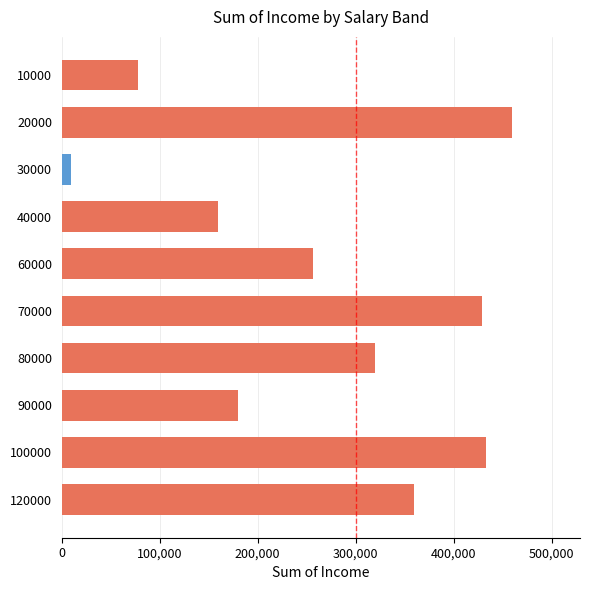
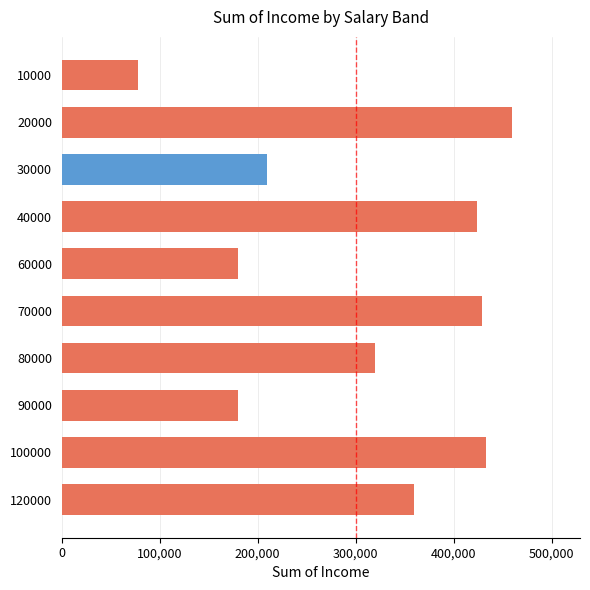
  {
    "10000": "80,000",
    "20000": "460,000",
-   "30000": "10,000",
-   "40000": "160,000",
-   "60000": "260,000",
+   "30000": "210,000",
+   "40000": "420,000",
+   "60000": "180,000",
    "70000": "430,000",
    "80000": "320,000",
    "90000": "180,000",
    "100000": "430,000",
    "120000": "360,000"
  }
